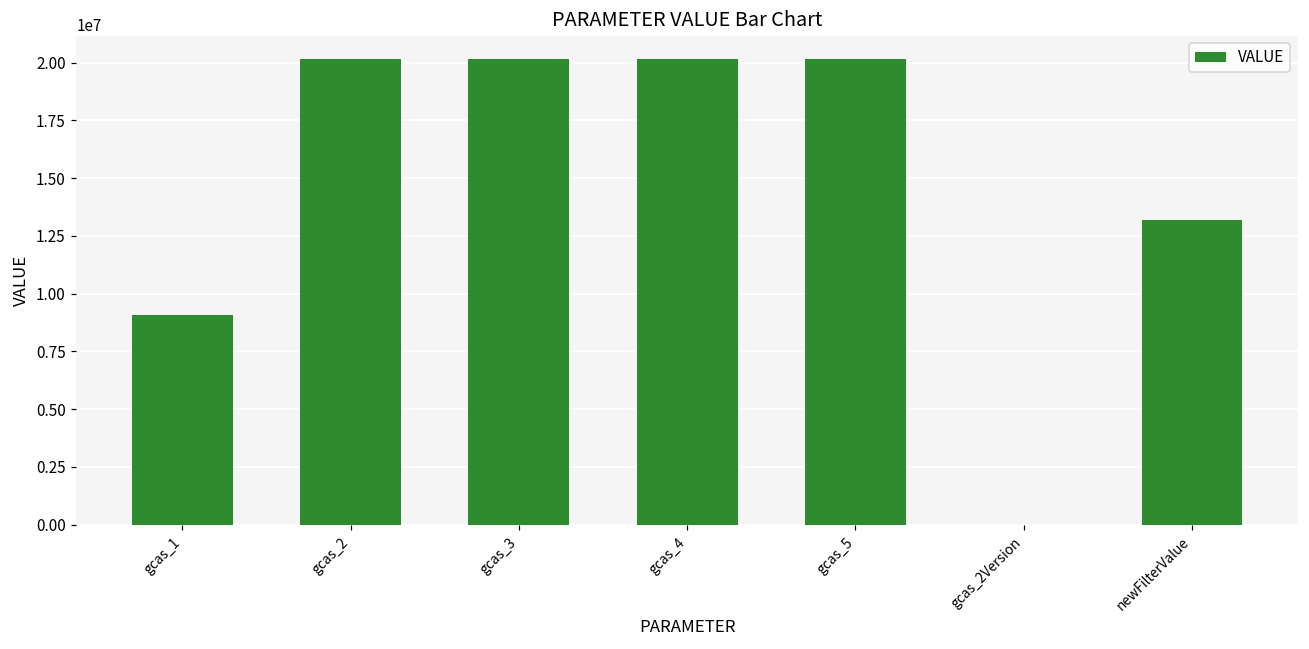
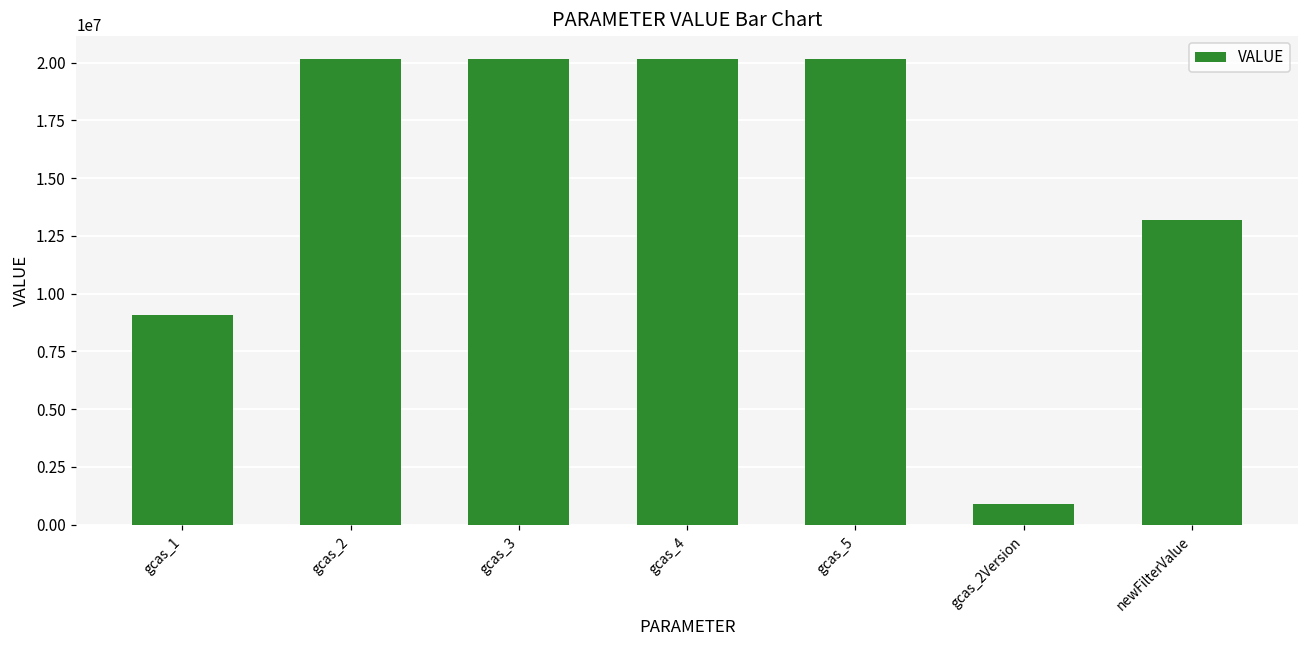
  {
    "gcas_1": 9100000,
    "gcas_2": 20200000,
    "gcas_3": 20200000,
    "gcas_4": 20200000,
    "gcas_5": 20200000,
-   "gcas_2Version": 0,
+   "gcas_2Version": 900000,
    "newFilterValue": 13200000
  }
